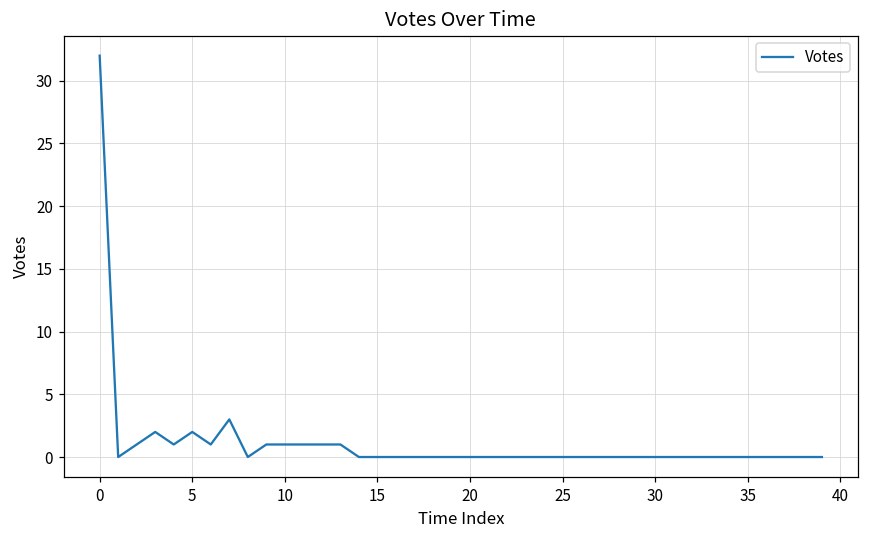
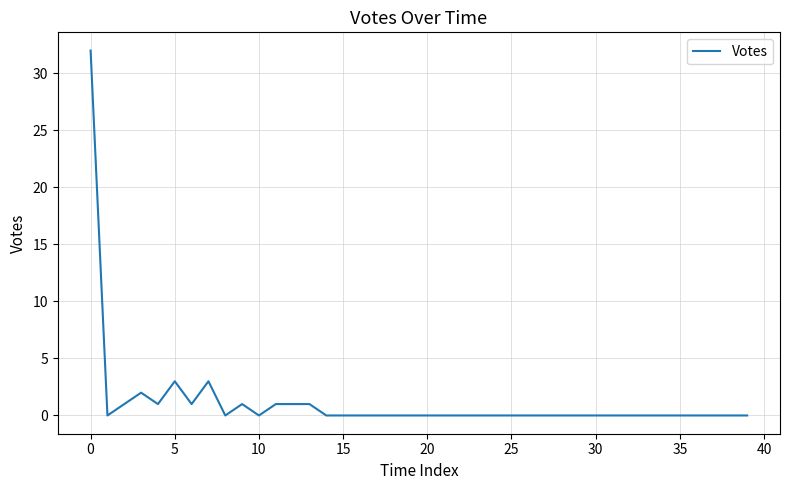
  {
    "0": 32,
-   "5": 2,
-   "10": 1,
+   "5": 3,
+   "10": 0,
    "15": 0,
    "20": 0,
    "25": 0,
    "30": 0,
    "35": 0
  }
